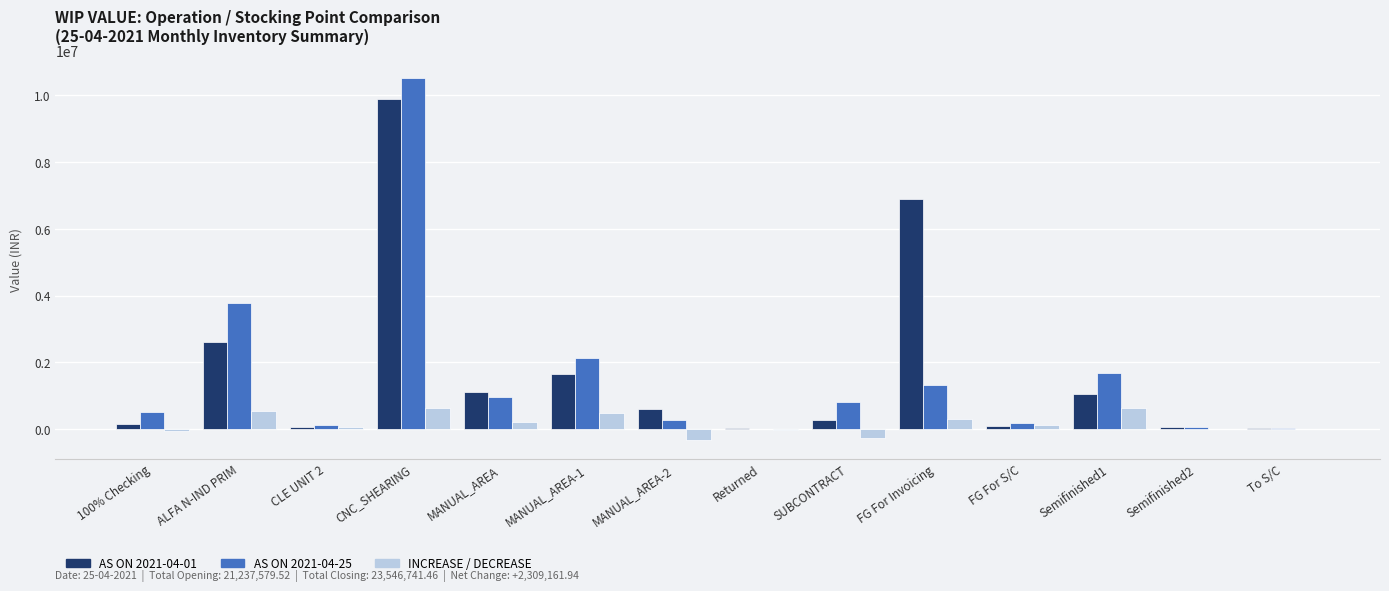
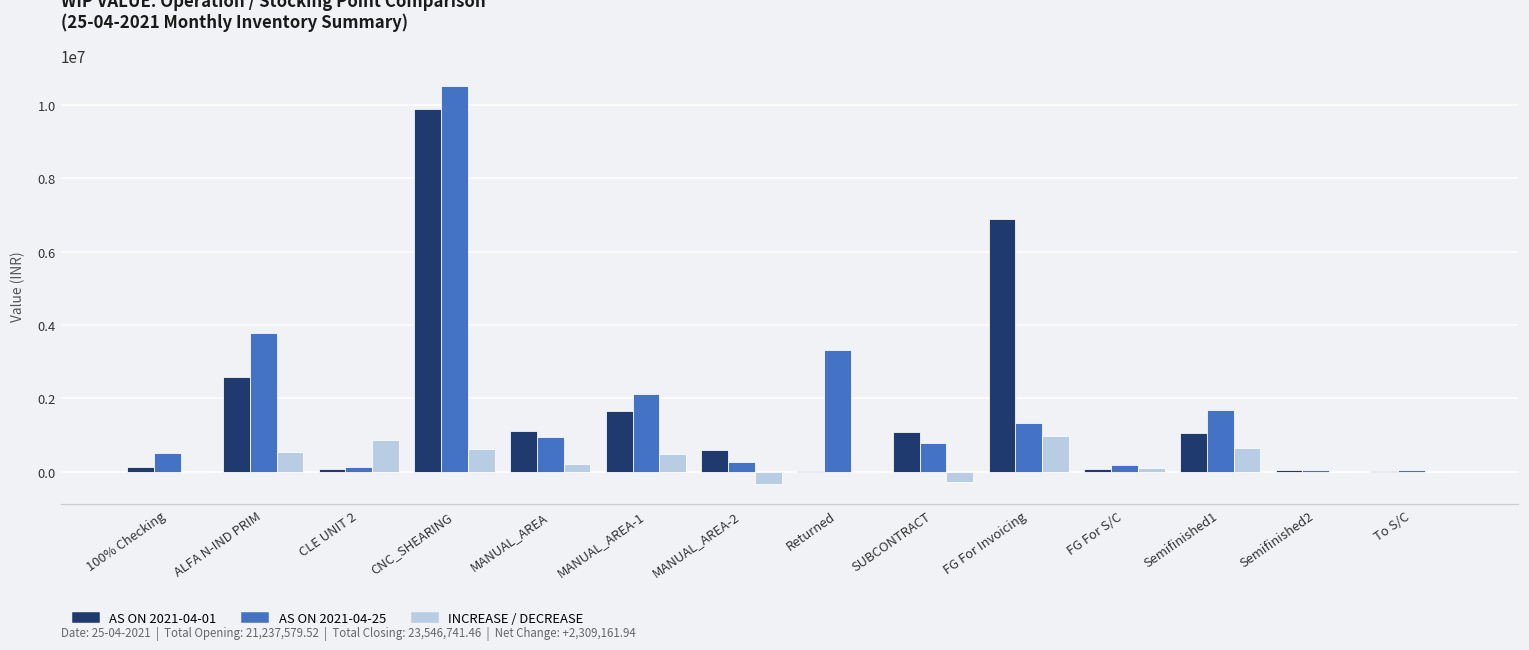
  {
    "AS ON 2021-04-01": {
      "100% Checking": 100000,
      "ALFA N-IND PRIM": 2600000,
      "CNC_SHEARING": 9900000,
      "MANUAL_AREA": 1100000,
      "MANUAL_AREA-1": 1600000,
      "MANUAL_AREA-2": 600000,
-     "SUBCONTRACT": 300000,
+     "SUBCONTRACT": 1100000,
      "FG For Invoicing": 6900000,
      "FG For S/C": 100000,
      "Semifinished1": 1100000
    },
    "AS ON 2021-04-25": {
      "100% Checking": 500000,
      "ALFA N-IND PRIM": 3800000,
      "CLE UNIT 2": 100000,
      "CNC_SHEARING": 10500000,
      "MANUAL_AREA": 1000000,
      "MANUAL_AREA-1": 2100000,
      "MANUAL_AREA-2": 300000,
-     "Returned": 0,
+     "Returned": 3300000,
      "SUBCONTRACT": 800000,
      "FG For Invoicing": 1300000,
      "FG For S/C": 200000,
      "Semifinished1": 1700000
    },
    "INCREASE / DECREASE": {
      "ALFA N-IND PRIM": 500000,
-     "CLE UNIT 2": 100000,
+     "CLE UNIT 2": 900000,
      "CNC_SHEARING": 600000,
      "MANUAL_AREA": 200000,
      "MANUAL_AREA-1": 500000,
      "MANUAL_AREA-2": -300000,
      "SUBCONTRACT": -300000,
-     "FG For Invoicing": 300000,
+     "FG For Invoicing": 1000000,
      "FG For S/C": 100000,
      "Semifinished1": 600000
    }
  }
